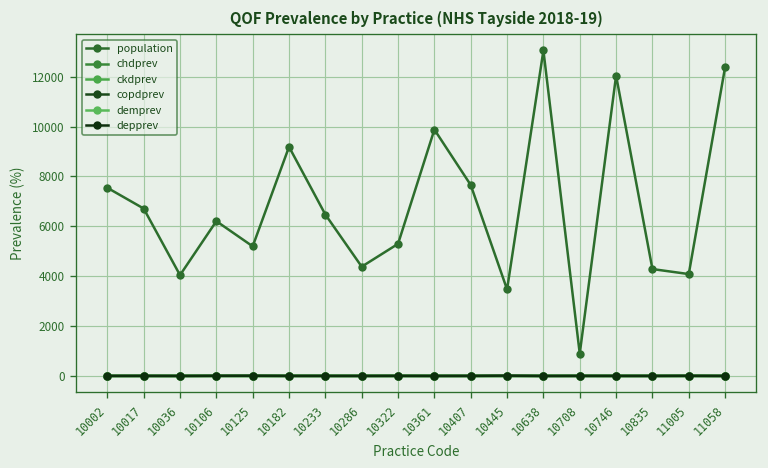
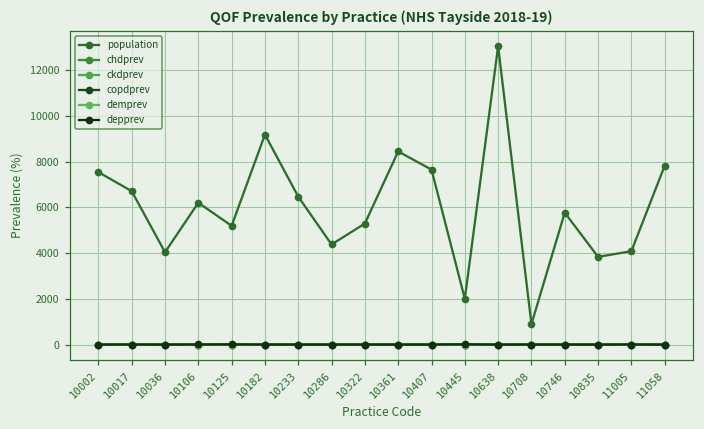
  {
    "population": {
      "10002": 7500,
      "10017": 6700,
      "10036": 4000,
      "10106": 6200,
      "10125": 5200,
      "10182": 9200,
      "10233": 6500,
      "10286": 4400,
      "10322": 5300,
-     "10361": 9900,
+     "10361": 8400,
      "10407": 7700,
-     "10445": 3500,
+     "10445": 2000,
      "10638": 13000,
      "10708": 900,
-     "10746": 12000,
-     "10835": 4300,
+     "10746": 5800,
+     "10835": 3800,
      "11005": 4100,
-     "11058": 12400
+     "11058": 7800
    },
    "depprev": {
      "10002": 0,
      "10017": 0,
      "10036": 0,
      "10106": 0,
      "10125": 0,
      "10182": 0,
      "10233": 0,
      "10286": 0,
      "10322": 0,
      "10361": 0,
      "10407": 0,
      "10445": 0,
      "10638": 0,
      "10708": 0,
      "10746": 0,
      "10835": 0,
      "11005": 0,
      "11058": 0
    }
  }
